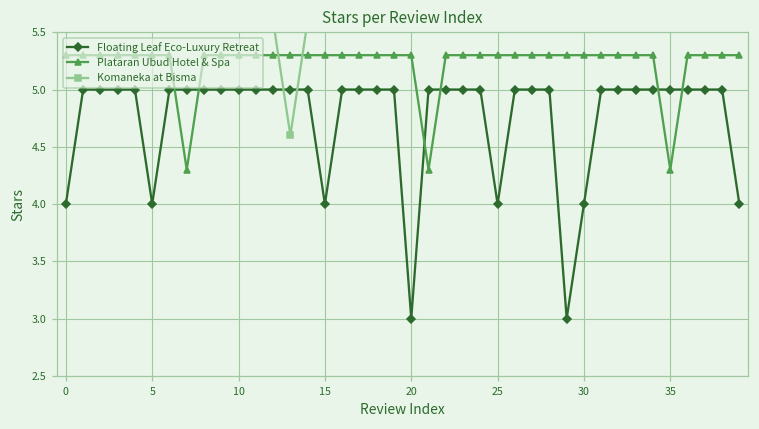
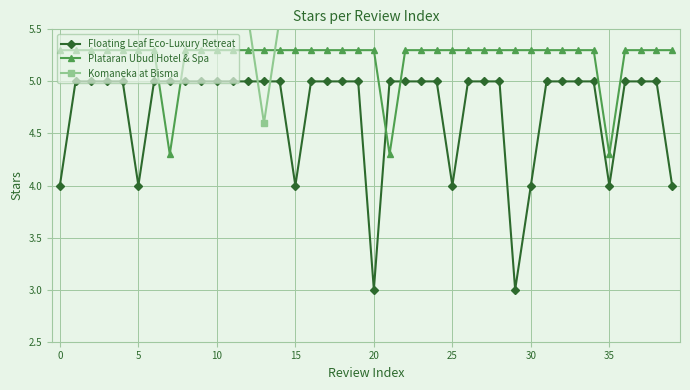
  {
    "Floating Leaf Eco-Luxury Retreat": {
      "0": 4,
      "5": 4,
      "15": 4,
      "20": 3,
      "25": 4,
      "30": 4,
-     "35": 5
+     "35": 4
    },
    "Plataran Ubud Hotel & Spa": {
      "15": 5.30,
      "20": 5.30,
      "25": 5.30,
      "30": 5.30,
      "35": 4.30
    }
  }
